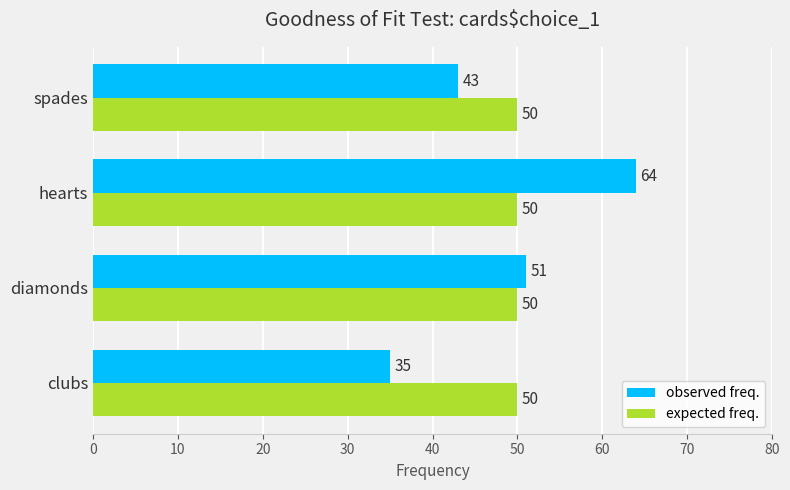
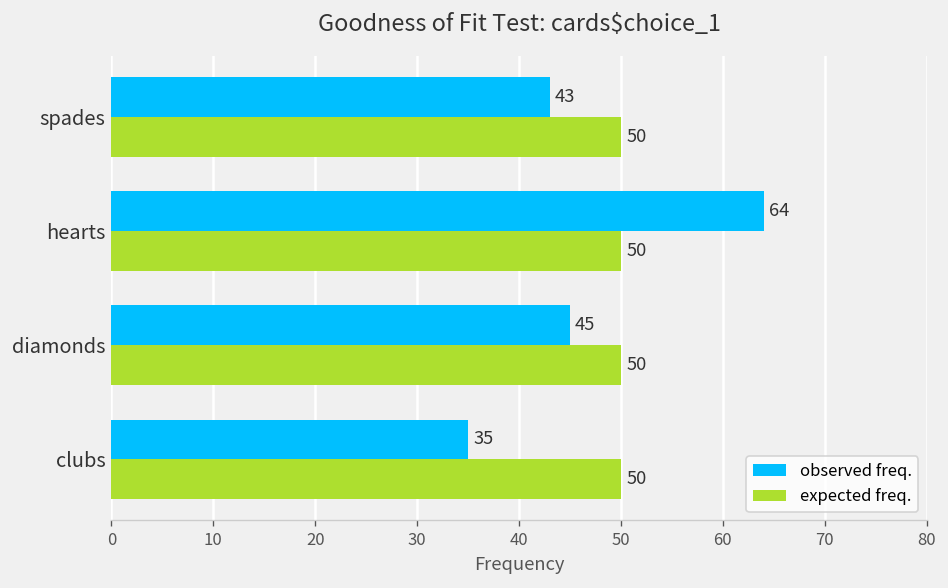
  {
    "observed freq.": {
      "spades": 43,
      "hearts": 64,
-     "diamonds": 51,
+     "diamonds": 45,
      "clubs": 35
    },
    "expected freq.": {
      "spades": 50,
      "hearts": 50,
      "diamonds": 50,
      "clubs": 50
    }
  }
